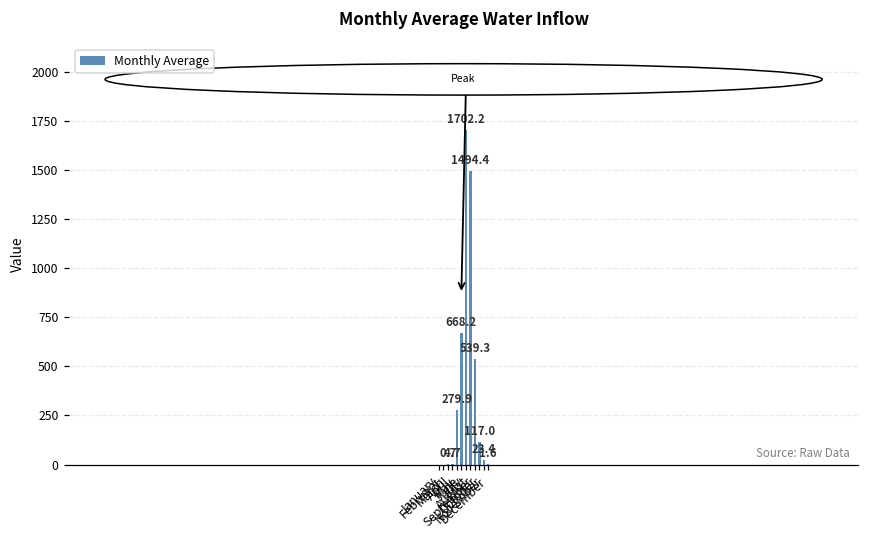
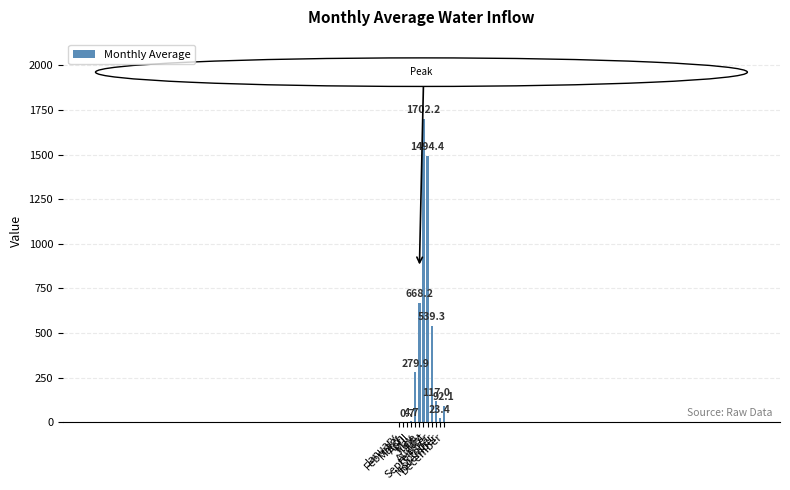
  {
    "May": 279.9,
    "June": 668.2,
    "July": 1702.2,
    "August": 1494.4,
    "September": 539.3,
    "October": 117.0,
-   "December": 1.6
+   "December": 92.1
  }
